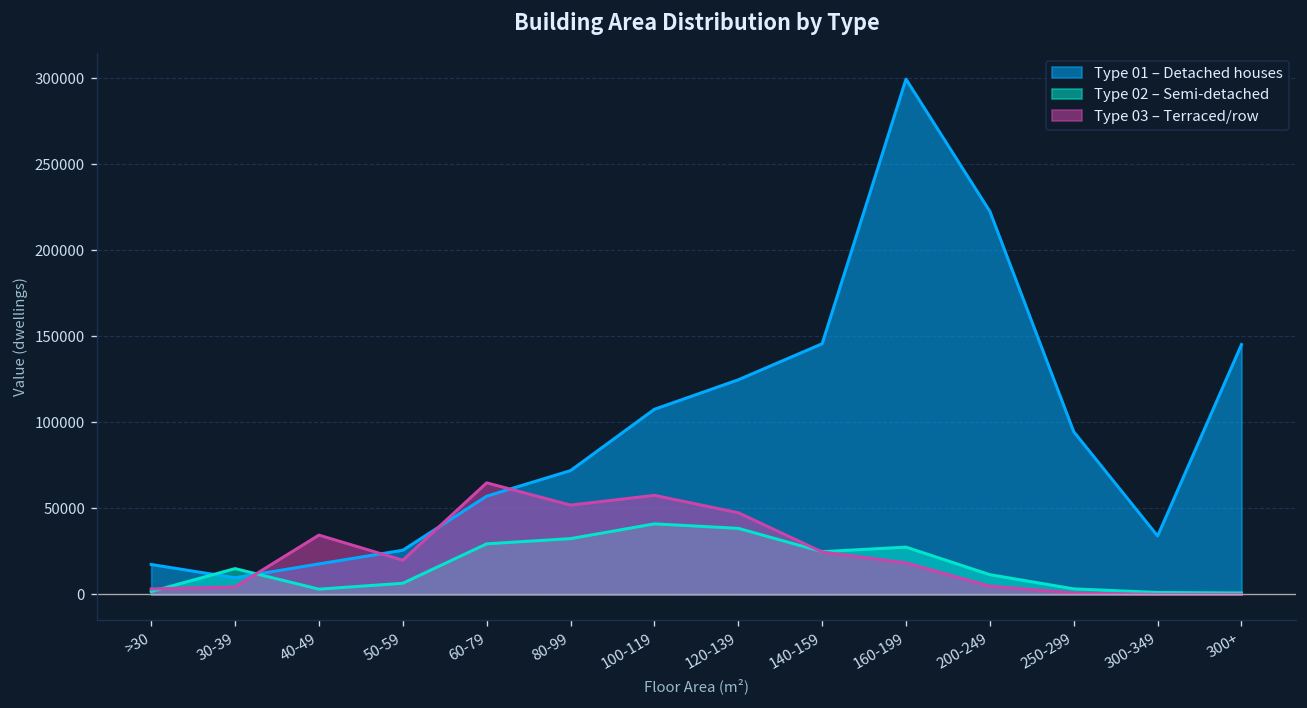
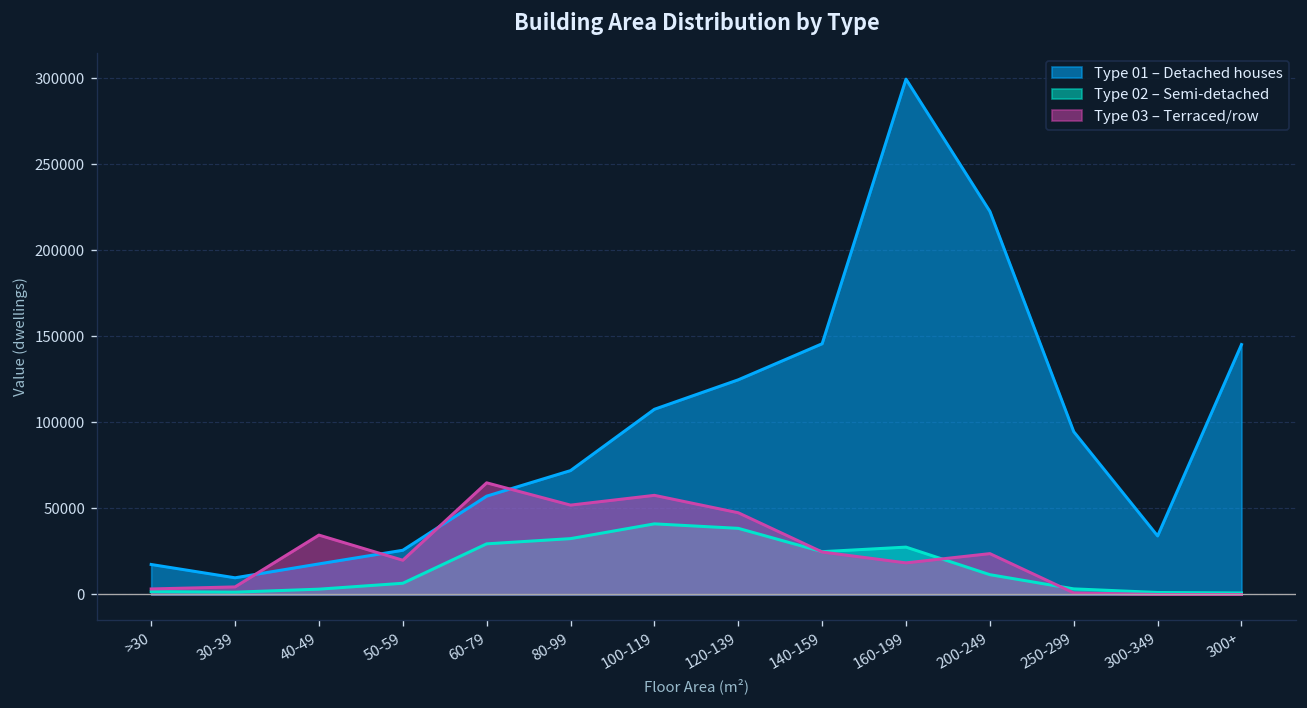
  {
    "Type 01 – Detached houses": {
      ">30": 17000,
      "30-39": 10000,
      "40-49": 18000,
      "50-59": 26000,
      "60-79": 57000,
      "80-99": 72000,
      "100-119": 108000,
      "120-139": 125000,
      "140-159": 146000,
      "160-199": 300000,
      "200-249": 223000,
      "250-299": 95000,
      "300-349": 34000,
      "300+": 145000
    },
    "Type 02 – Semi-detached": {
-     "30-39": 15000,
+     "30-39": 1000,
      "40-49": 3000,
      "50-59": 7000,
      "60-79": 29000,
      "80-99": 32000,
      "100-119": 41000,
      "120-139": 38000,
      "160-199": 28000,
      "200-249": 12000,
      "250-299": 3000
    },
    "Type 03 – Terraced/row": {
      "30-39": 4000,
      "40-49": 35000,
      "50-59": 20000,
      "60-79": 65000,
      "80-99": 52000,
      "100-119": 58000,
      "120-139": 48000,
      "160-199": 18000,
-     "200-249": 5000,
+     "200-249": 24000,
      "250-299": 1000
    }
  }
